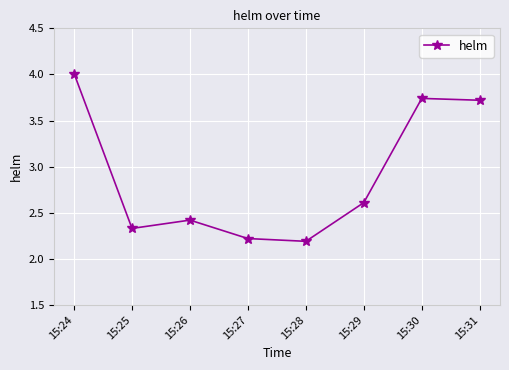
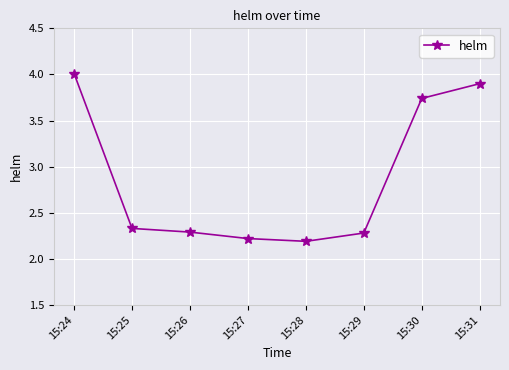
  {
    "15:24": 4.0,
    "15:25": 2.3,
-   "15:26": 2.4,
+   "15:26": 2.3,
    "15:27": 2.2,
    "15:28": 2.2,
-   "15:29": 2.6,
+   "15:29": 2.3,
    "15:30": 3.7,
-   "15:31": 3.7
+   "15:31": 3.9
  }
